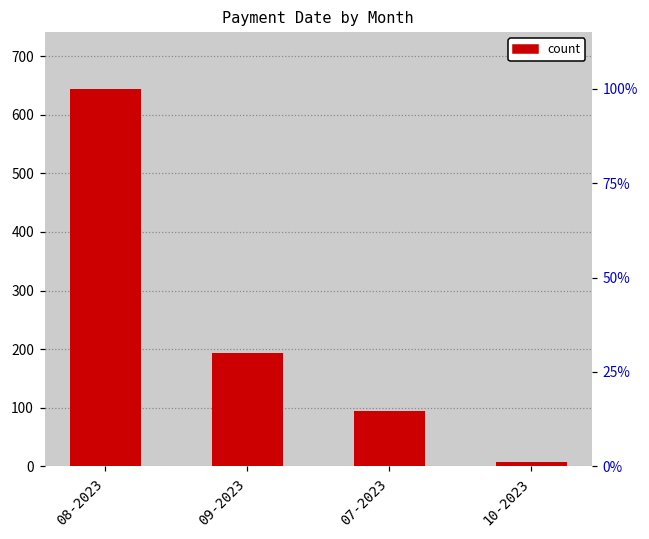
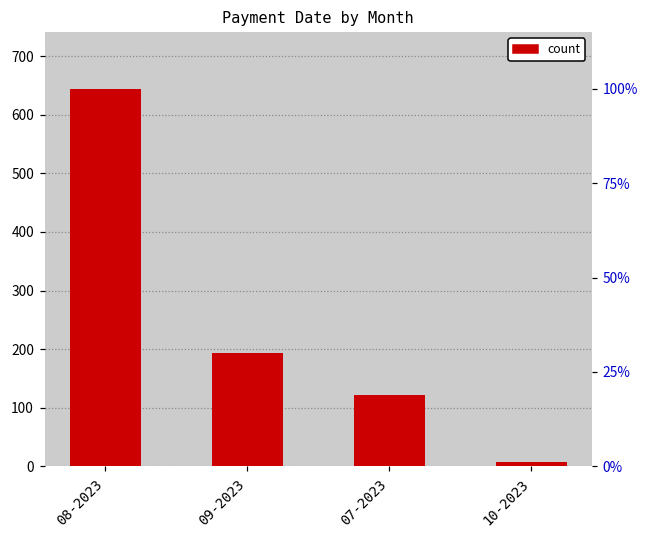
  {
    "08-2023": 640,
    "09-2023": 190,
-   "07-2023": 100,
+   "07-2023": 120,
    "10-2023": 10
  }
